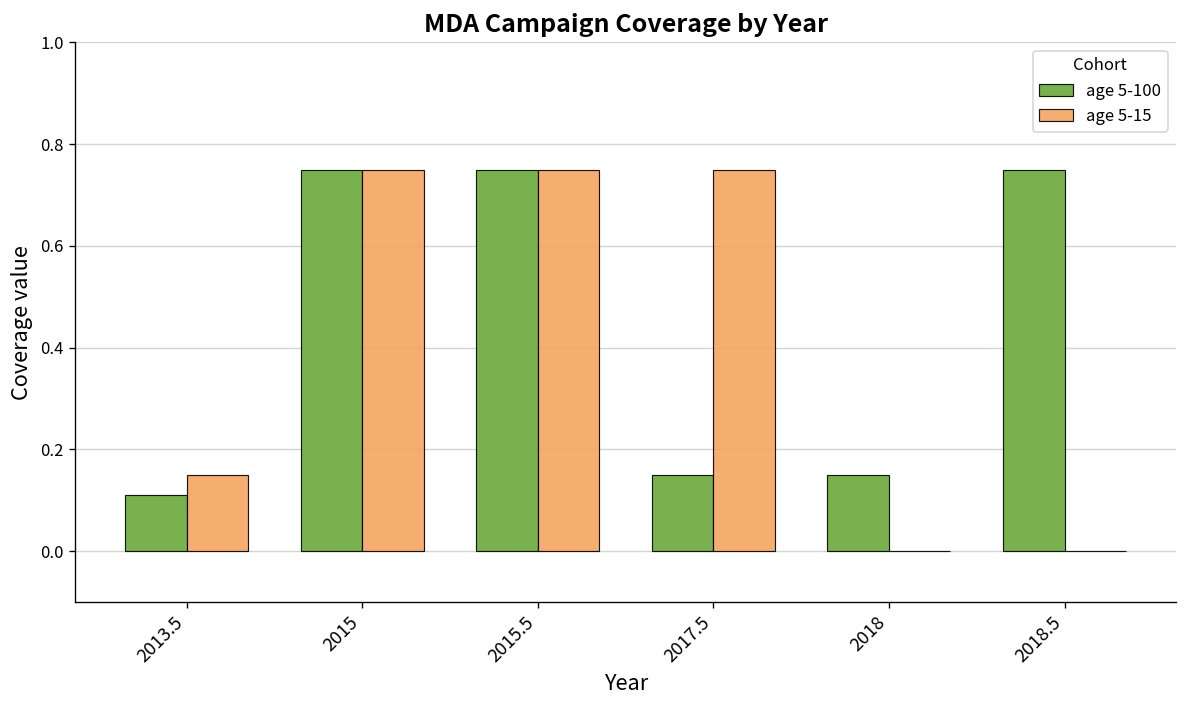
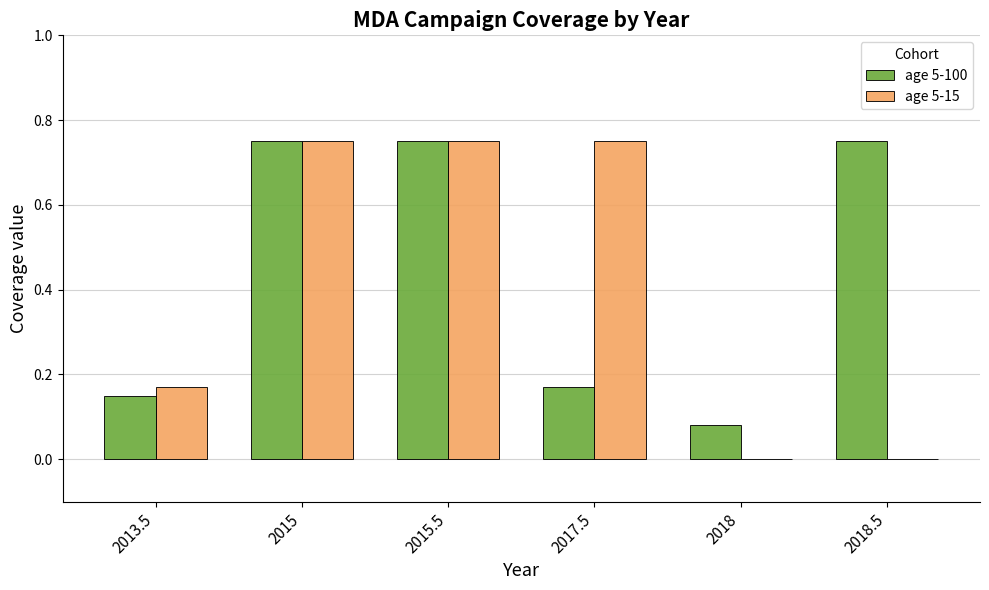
  {
    "age 5-100": {
-     "2013.5": 0.11,
+     "2013.5": 0.15,
      "2015": 0.75,
      "2015.5": 0.75,
-     "2017.5": 0.15,
-     "2018": 0.15,
+     "2017.5": 0.17,
+     "2018": 0.08,
      "2018.5": 0.75
    },
    "age 5-15": {
-     "2013.5": 0.15,
+     "2013.5": 0.17,
      "2015": 0.75,
      "2015.5": 0.75,
      "2017.5": 0.75,
      "2018": 0.00,
      "2018.5": 0.00
    }
  }
